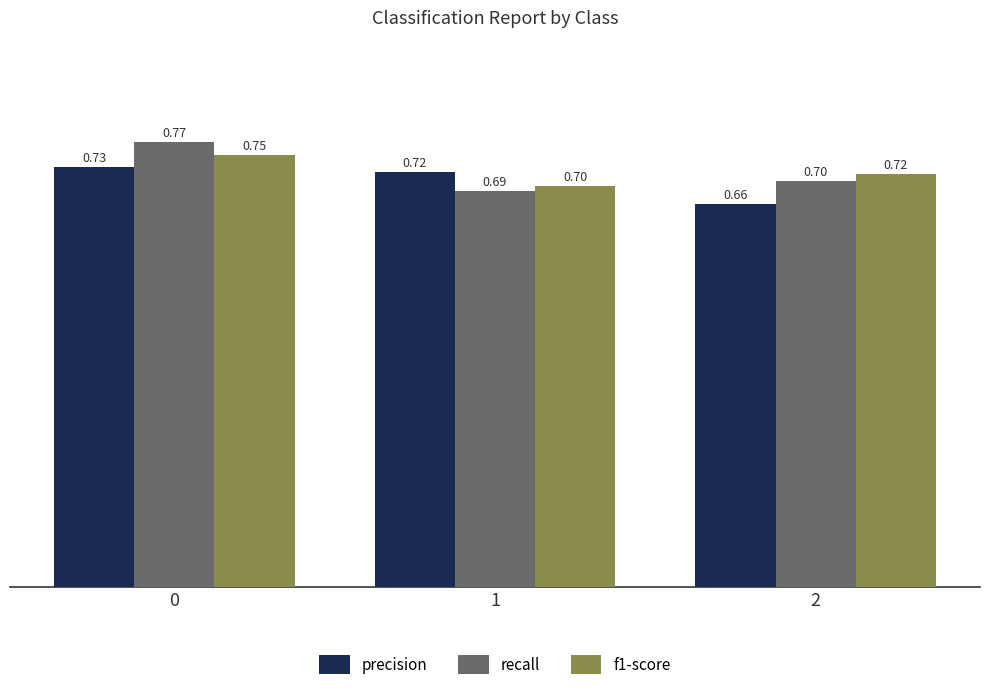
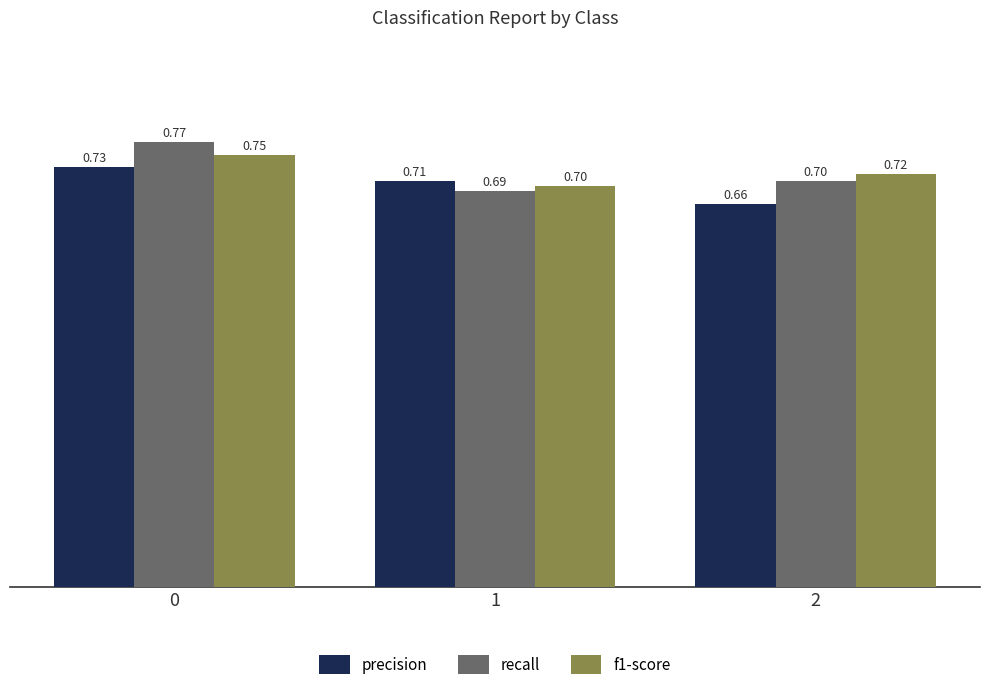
  {
    "precision": {
      "0": 0.73,
-     "1": 0.72,
+     "1": 0.71,
      "2": 0.66
    }
  }
